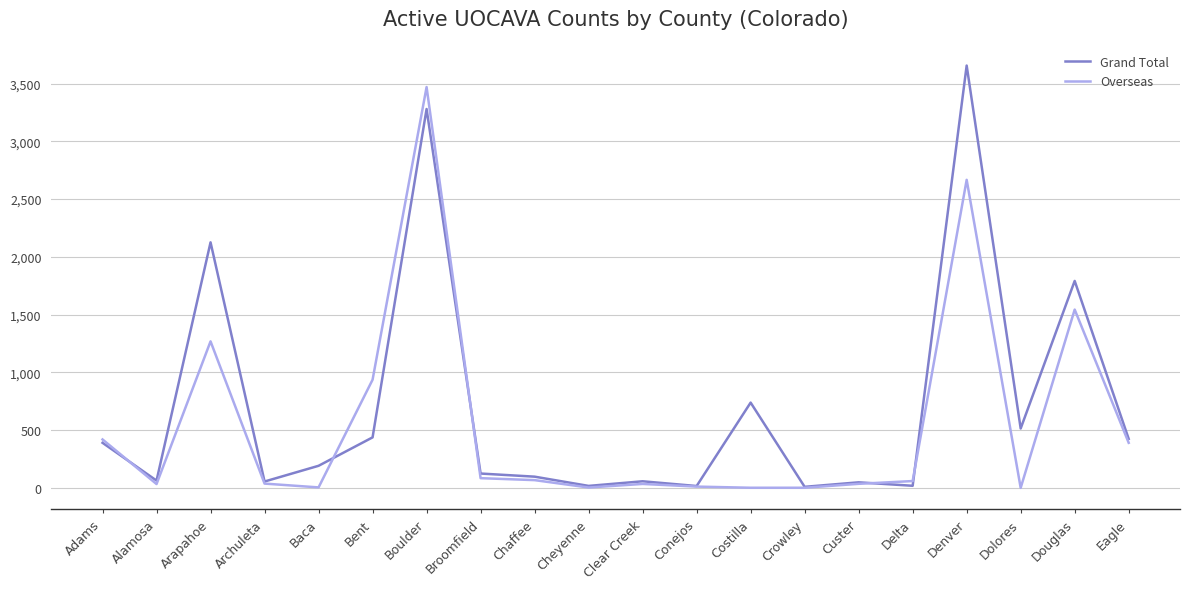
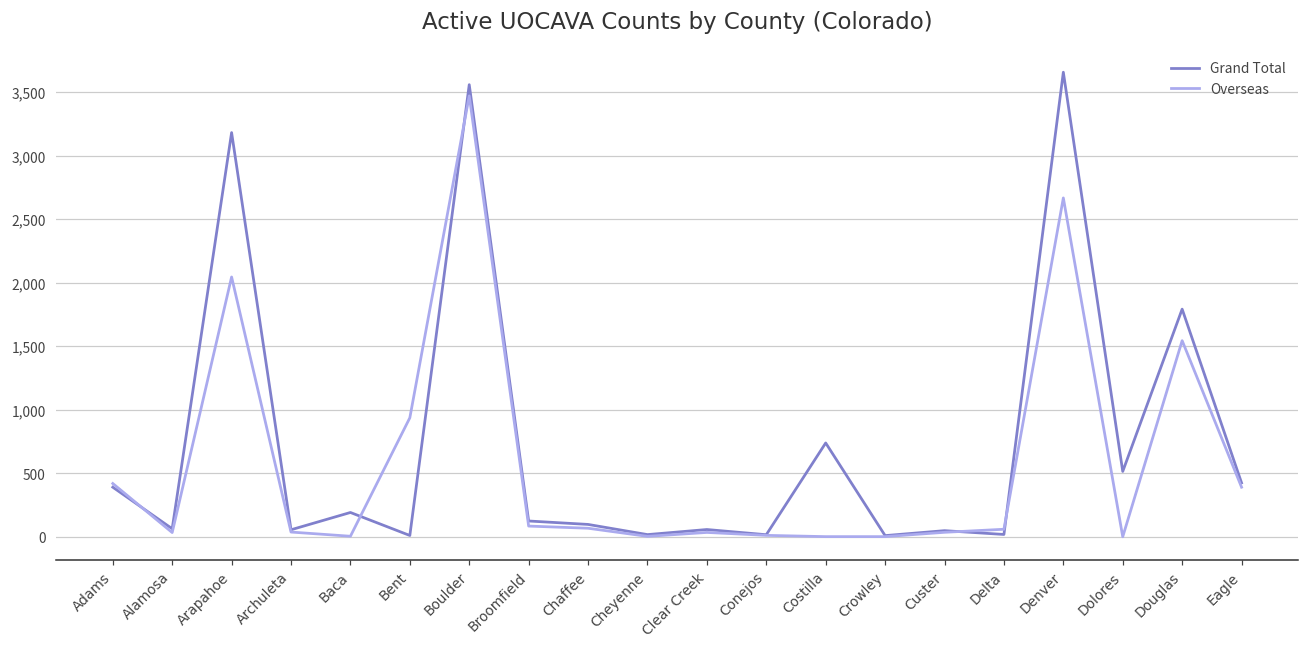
  {
    "Grand Total": {
      "Adams": "390",
      "Alamosa": "60",
-     "Arapahoe": "2,130",
+     "Arapahoe": "3,180",
      "Baca": "190",
-     "Bent": "440",
-     "Boulder": "3,280",
+     "Bent": "10",
+     "Boulder": "3,560",
      "Broomfield": "130",
      "Chaffee": "100",
      "Clear Creek": "60",
      "Costilla": "740",
      "Delta": "20",
      "Denver": "3,660",
      "Dolores": "520",
      "Douglas": "1,790",
      "Eagle": "430"
    },
    "Overseas": {
      "Adams": "420",
      "Alamosa": "30",
-     "Arapahoe": "1,270",
+     "Arapahoe": "2,050",
      "Baca": "10",
      "Bent": "940",
      "Boulder": "3,470",
      "Broomfield": "90",
      "Chaffee": "70",
      "Clear Creek": "40",
      "Costilla": "0",
      "Delta": "60",
      "Denver": "2,670",
      "Dolores": "0",
      "Douglas": "1,540",
      "Eagle": "390"
    }
  }
